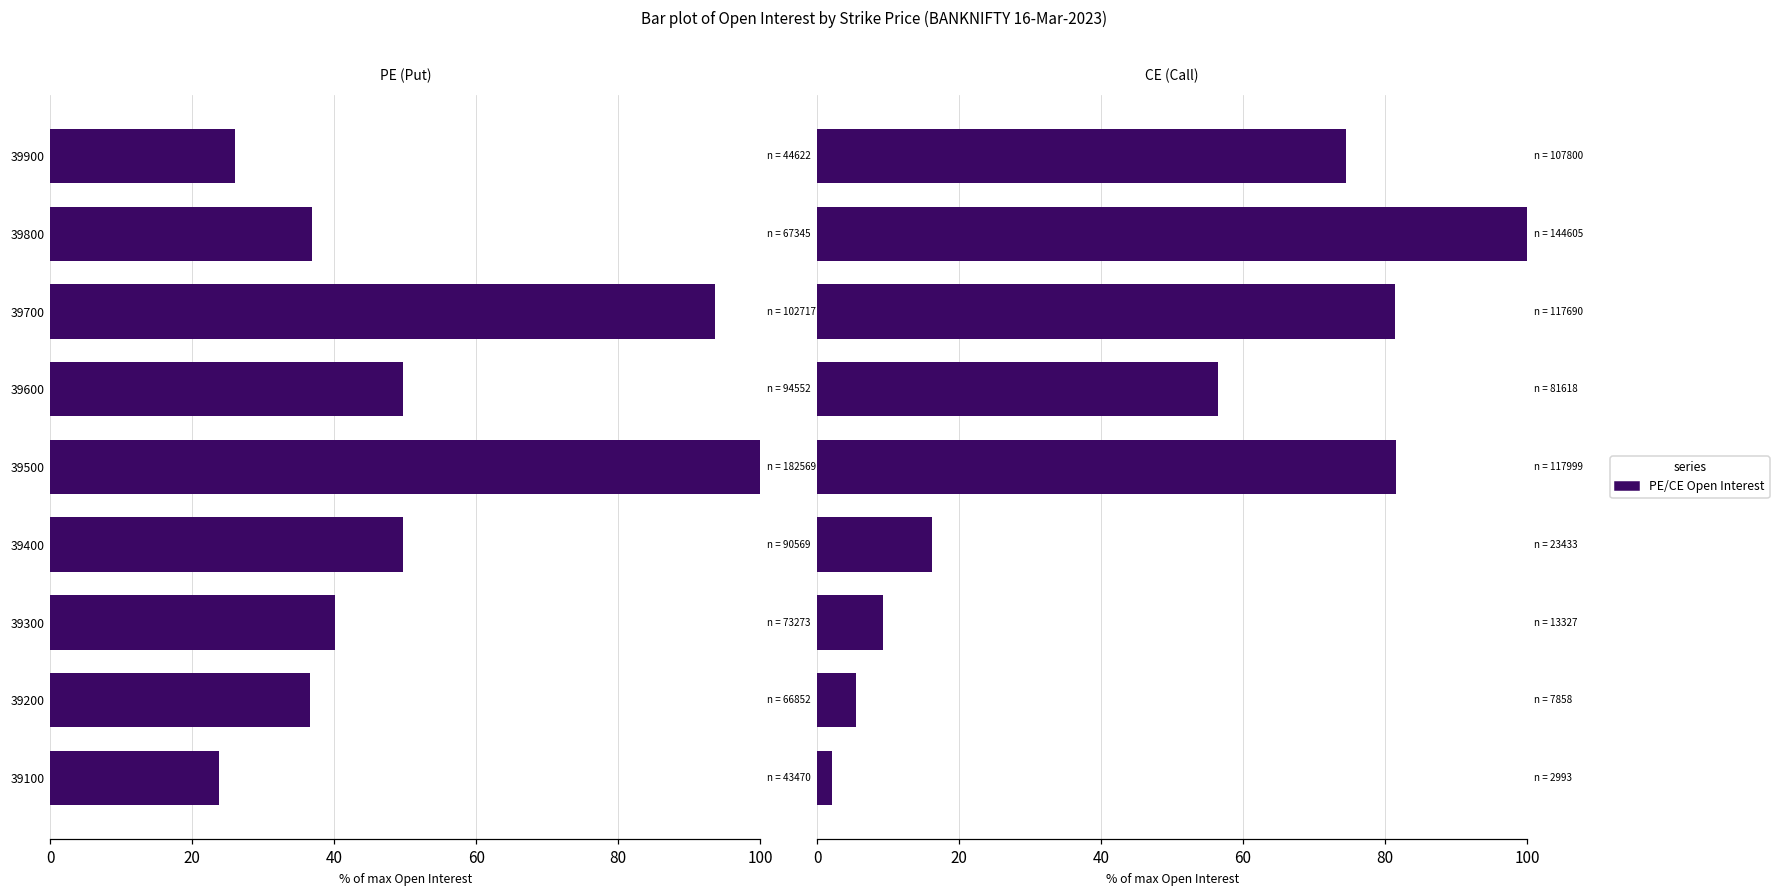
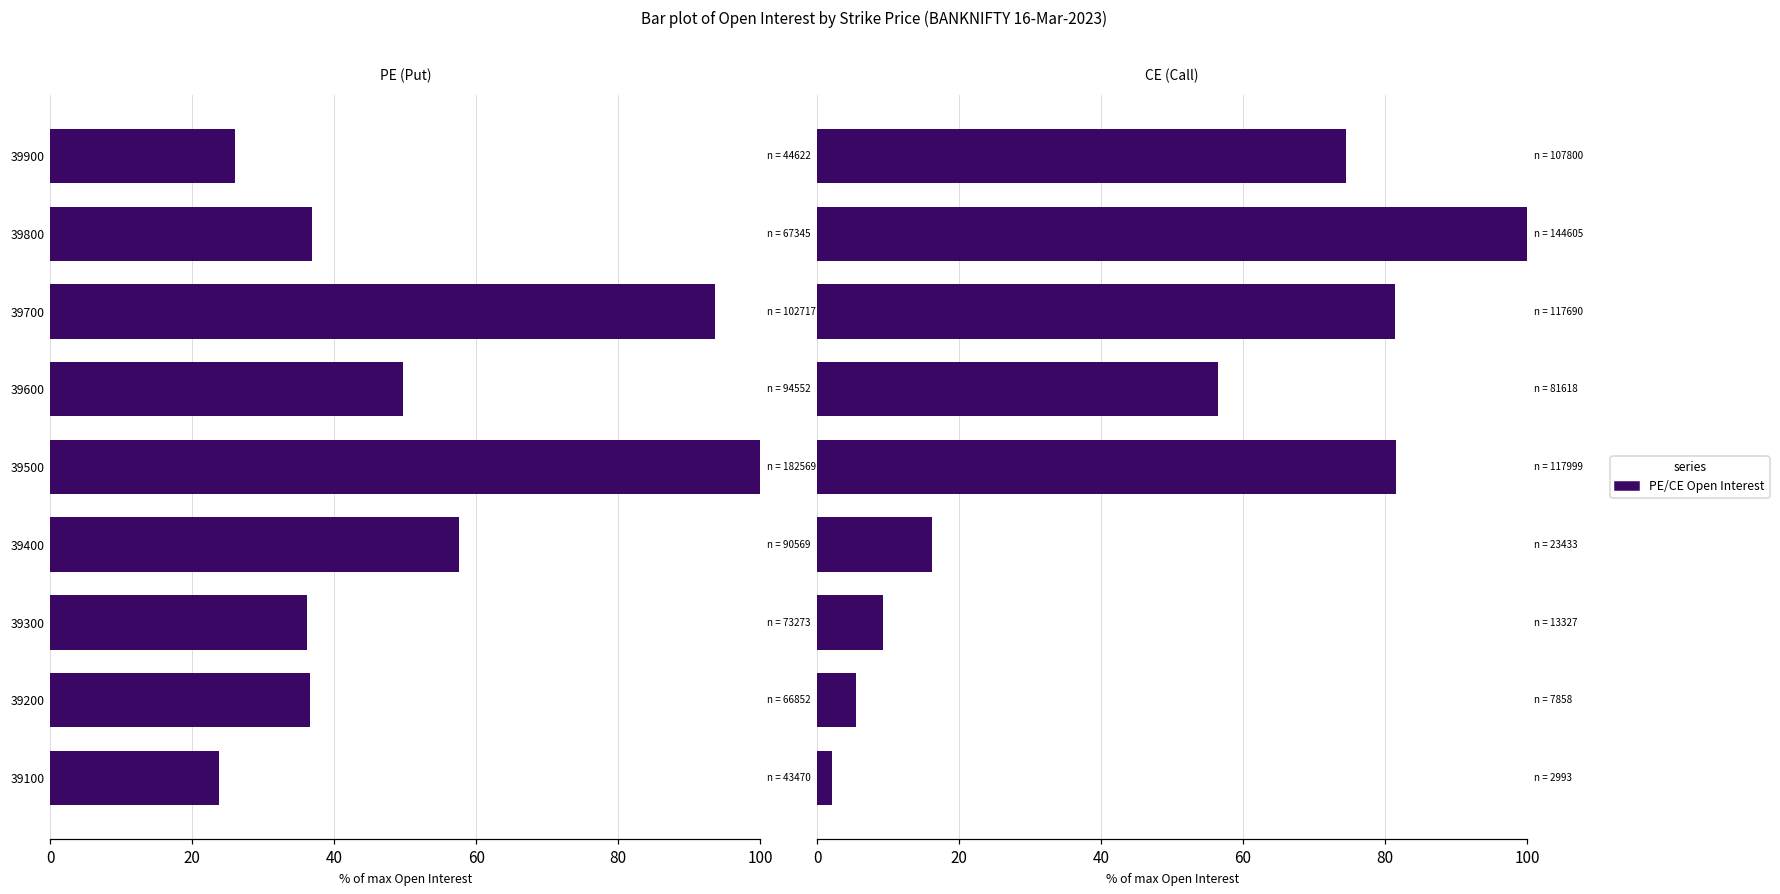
  {
    "PE (Put)": {
      "39900": 26,
      "39800": 37,
      "39700": 94,
      "39600": 50,
-     "39400": 50,
-     "39300": 40,
+     "39400": 58,
+     "39300": 36,
      "39200": 37,
      "39100": 24
    }
  }
